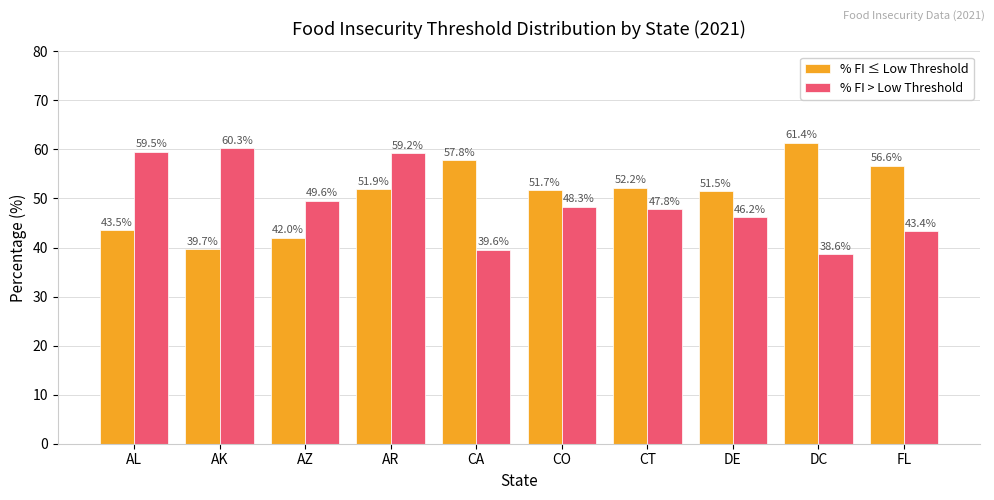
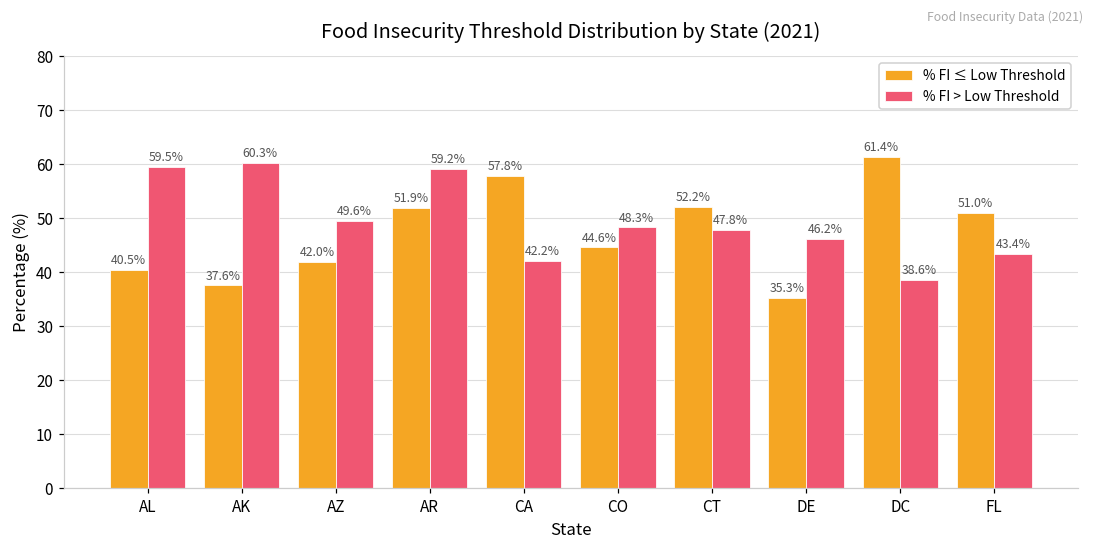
  {
    "% FI ≤ Low Threshold": {
-     "AL": "43.5%",
-     "AK": "39.7%",
+     "AL": "40.5%",
+     "AK": "37.6%",
      "AZ": "42.0%",
      "AR": "51.9%",
      "CA": "57.8%",
-     "CO": "51.7%",
+     "CO": "44.6%",
      "CT": "52.2%",
-     "DE": "51.5%",
+     "DE": "35.3%",
      "DC": "61.4%",
-     "FL": "56.6%"
+     "FL": "51.0%"
    },
    "% FI > Low Threshold": {
      "AL": "59.5%",
      "AK": "60.3%",
      "AZ": "49.6%",
      "AR": "59.2%",
-     "CA": "39.6%",
+     "CA": "42.2%",
      "CO": "48.3%",
      "CT": "47.8%",
      "DE": "46.2%",
      "DC": "38.6%",
      "FL": "43.4%"
    }
  }
